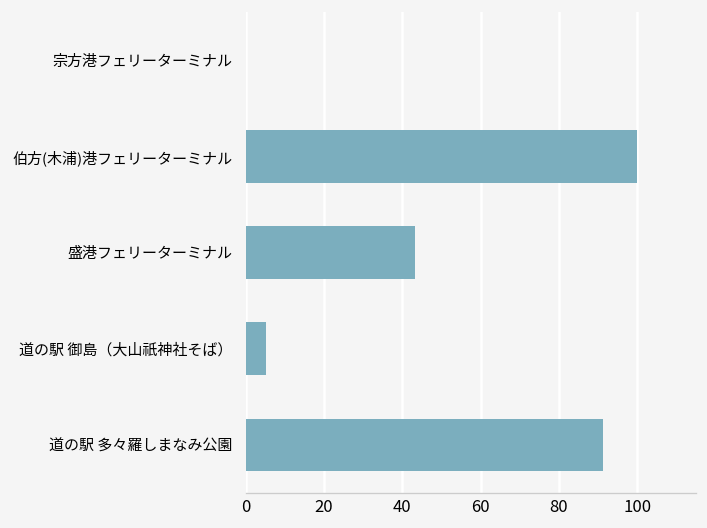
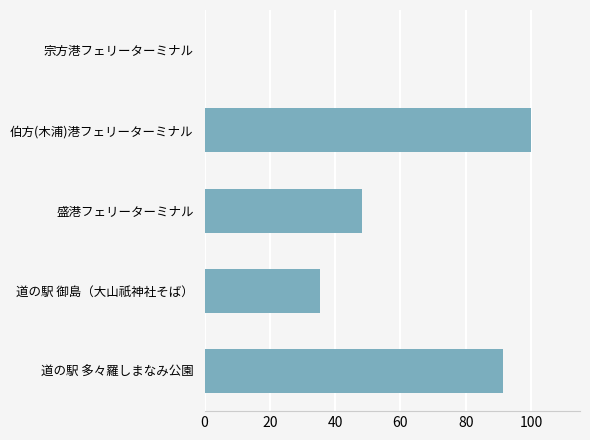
  {
    "宗方港フェリーターミナル": 0,
    "伯方(木浦)港フェリーターミナル": 100,
-   "盛港フェリーターミナル": 43,
-   "道の駅 御島（大山祇神社そば）": 5,
+   "盛港フェリーターミナル": 48,
+   "道の駅 御島（大山祇神社そば）": 35,
    "道の駅 多々羅しまなみ公園": 91
  }
